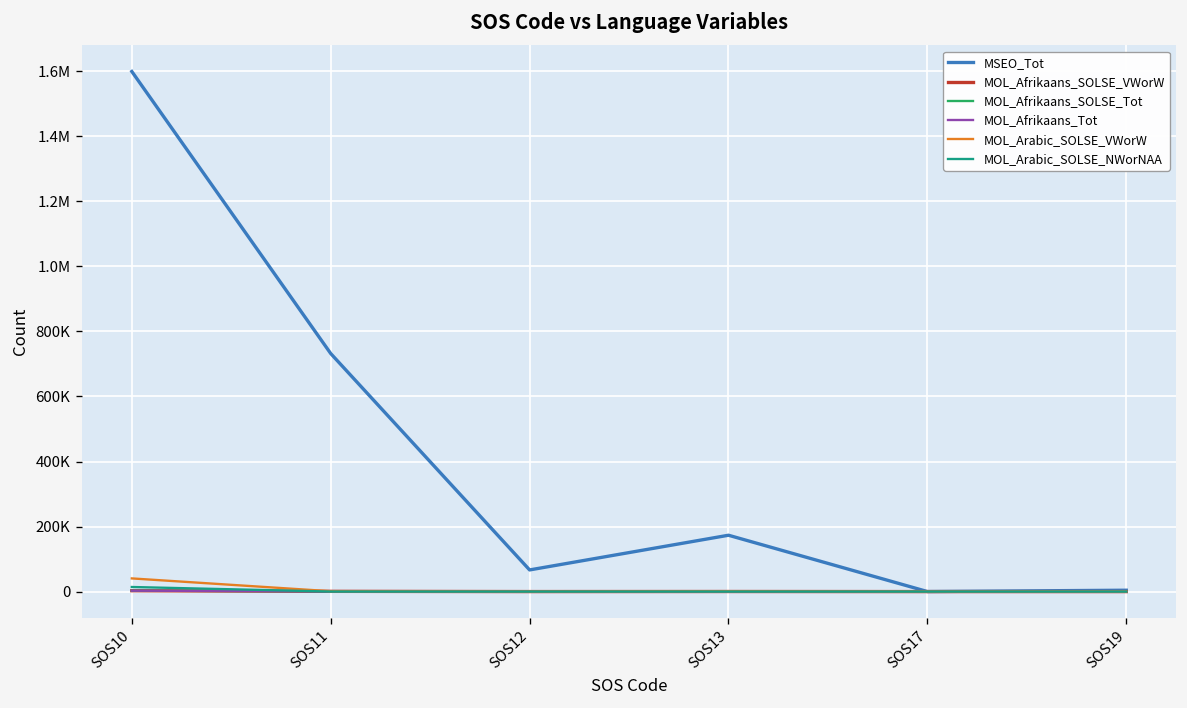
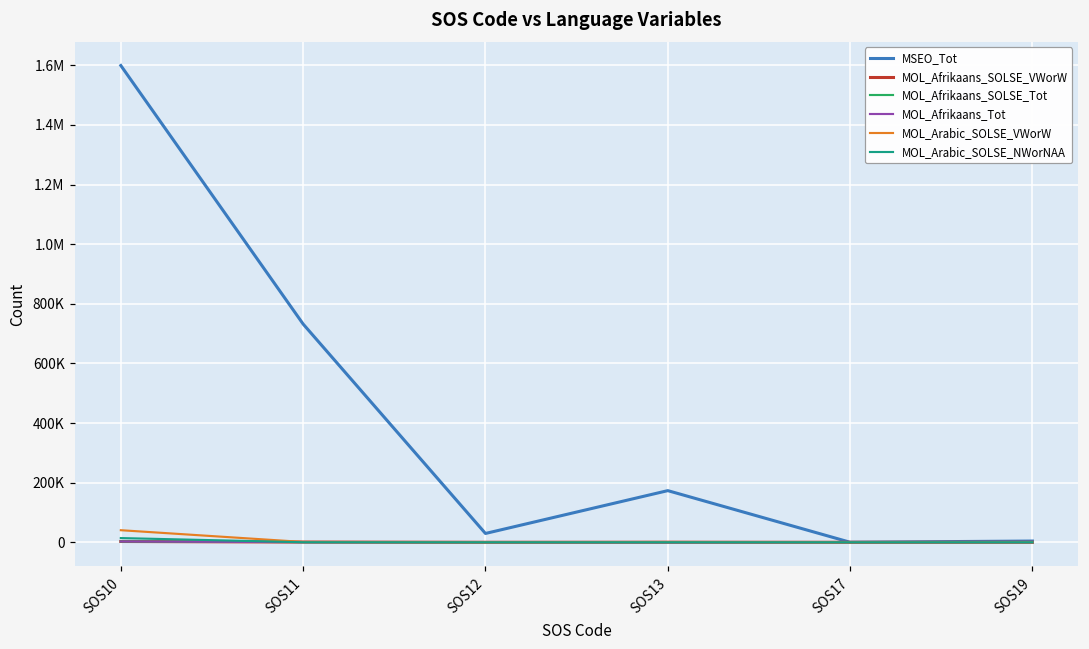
  {
    "MSEO_Tot": {
      "SOS10": 1600000,
      "SOS11": 730000,
-     "SOS12": 70000,
+     "SOS12": 30000,
      "SOS13": 170000
    },
    "MOL_Afrikaans_Tot": {
      "SOS10": 0
    },
    "MOL_Arabic_SOLSE_VWorW": {
      "SOS10": 40000
    },
    "MOL_Arabic_SOLSE_NWorNAA": {
      "SOS10": 10000
    }
  }
